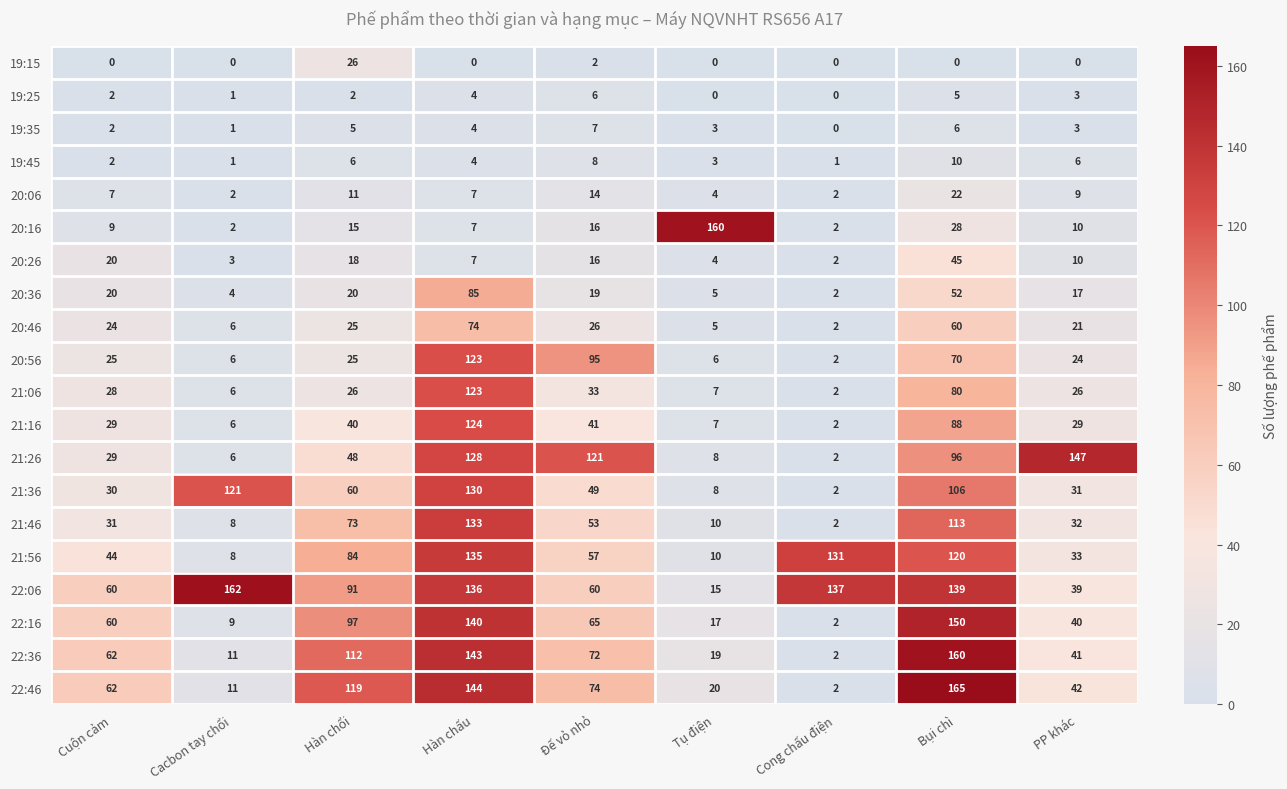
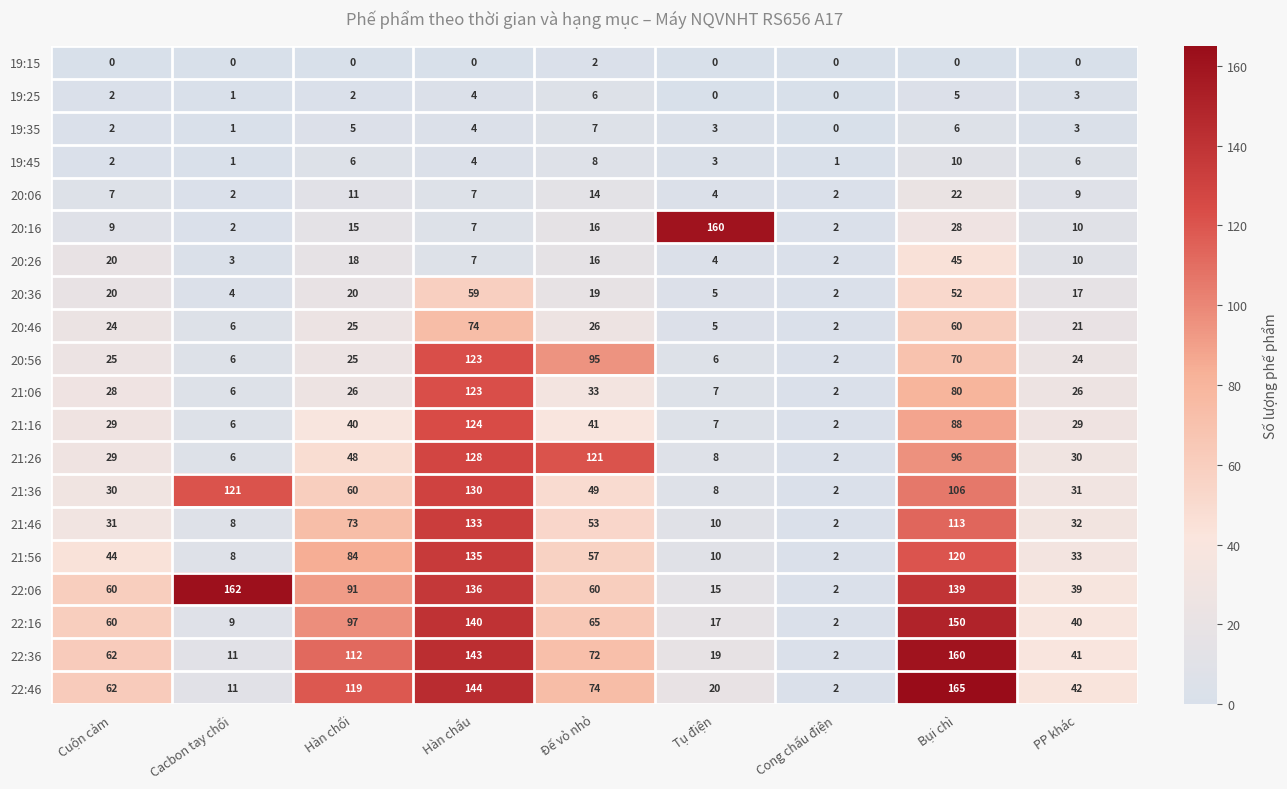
  {
    "19:15": {
      "Cuộn cảm": 0,
      "Cacbon tay chổi": 0,
-     "Hàn chổi": 26,
+     "Hàn chổi": 0,
      "Hàn chấu": 0,
      "Đế vỏ nhỏ": 2,
      "Tụ điện": 0,
      "Cong chấu điện": 0,
      "Bụi chì": 0,
      "PP khác": 0
    },
    "19:25": {
      "Cuộn cảm": 2,
      "Cacbon tay chổi": 1,
      "Hàn chổi": 2,
      "Hàn chấu": 4,
      "Đế vỏ nhỏ": 6,
      "Tụ điện": 0,
      "Cong chấu điện": 0,
      "Bụi chì": 5,
      "PP khác": 3
    },
    "19:35": {
      "Cuộn cảm": 2,
      "Cacbon tay chổi": 1,
      "Hàn chổi": 5,
      "Hàn chấu": 4,
      "Đế vỏ nhỏ": 7,
      "Tụ điện": 3,
      "Cong chấu điện": 0,
      "Bụi chì": 6,
      "PP khác": 3
    },
    "19:45": {
      "Cuộn cảm": 2,
      "Cacbon tay chổi": 1,
      "Hàn chổi": 6,
      "Hàn chấu": 4,
      "Đế vỏ nhỏ": 8,
      "Tụ điện": 3,
      "Cong chấu điện": 1,
      "Bụi chì": 10,
      "PP khác": 6
    },
    "20:06": {
      "Cuộn cảm": 7,
      "Cacbon tay chổi": 2,
      "Hàn chổi": 11,
      "Hàn chấu": 7,
      "Đế vỏ nhỏ": 14,
      "Tụ điện": 4,
      "Cong chấu điện": 2,
      "Bụi chì": 22,
      "PP khác": 9
    },
    "20:16": {
      "Cuộn cảm": 9,
      "Cacbon tay chổi": 2,
      "Hàn chổi": 15,
      "Hàn chấu": 7,
      "Đế vỏ nhỏ": 16,
      "Tụ điện": 160,
      "Cong chấu điện": 2,
      "Bụi chì": 28,
      "PP khác": 10
    },
    "20:26": {
      "Cuộn cảm": 20,
      "Cacbon tay chổi": 3,
      "Hàn chổi": 18,
      "Hàn chấu": 7,
      "Đế vỏ nhỏ": 16,
      "Tụ điện": 4,
      "Cong chấu điện": 2,
      "Bụi chì": 45,
      "PP khác": 10
    },
    "20:36": {
      "Cuộn cảm": 20,
      "Cacbon tay chổi": 4,
      "Hàn chổi": 20,
-     "Hàn chấu": 85,
+     "Hàn chấu": 59,
      "Đế vỏ nhỏ": 19,
      "Tụ điện": 5,
      "Cong chấu điện": 2,
      "Bụi chì": 52,
      "PP khác": 17
    },
    "20:46": {
      "Cuộn cảm": 24,
      "Cacbon tay chổi": 6,
      "Hàn chổi": 25,
      "Hàn chấu": 74,
      "Đế vỏ nhỏ": 26,
      "Tụ điện": 5,
      "Cong chấu điện": 2,
      "Bụi chì": 60,
      "PP khác": 21
    },
    "20:56": {
      "Cuộn cảm": 25,
      "Cacbon tay chổi": 6,
      "Hàn chổi": 25,
      "Hàn chấu": 123,
      "Đế vỏ nhỏ": 95,
      "Tụ điện": 6,
      "Cong chấu điện": 2,
      "Bụi chì": 70,
      "PP khác": 24
    },
    "21:06": {
      "Cuộn cảm": 28,
      "Cacbon tay chổi": 6,
      "Hàn chổi": 26,
      "Hàn chấu": 123,
      "Đế vỏ nhỏ": 33,
      "Tụ điện": 7,
      "Cong chấu điện": 2,
      "Bụi chì": 80,
      "PP khác": 26
    },
    "21:16": {
      "Cuộn cảm": 29,
      "Cacbon tay chổi": 6,
      "Hàn chổi": 40,
      "Hàn chấu": 124,
      "Đế vỏ nhỏ": 41,
      "Tụ điện": 7,
      "Cong chấu điện": 2,
      "Bụi chì": 88,
      "PP khác": 29
    },
    "21:26": {
      "Cuộn cảm": 29,
      "Cacbon tay chổi": 6,
      "Hàn chổi": 48,
      "Hàn chấu": 128,
      "Đế vỏ nhỏ": 121,
      "Tụ điện": 8,
      "Cong chấu điện": 2,
      "Bụi chì": 96,
-     "PP khác": 147
+     "PP khác": 30
    },
    "21:36": {
      "Cuộn cảm": 30,
      "Cacbon tay chổi": 121,
      "Hàn chổi": 60,
      "Hàn chấu": 130,
      "Đế vỏ nhỏ": 49,
      "Tụ điện": 8,
      "Cong chấu điện": 2,
      "Bụi chì": 106,
      "PP khác": 31
    },
    "21:46": {
      "Cuộn cảm": 31,
      "Cacbon tay chổi": 8,
      "Hàn chổi": 73,
      "Hàn chấu": 133,
      "Đế vỏ nhỏ": 53,
      "Tụ điện": 10,
      "Cong chấu điện": 2,
      "Bụi chì": 113,
      "PP khác": 32
    },
    "21:56": {
      "Cuộn cảm": 44,
      "Cacbon tay chổi": 8,
      "Hàn chổi": 84,
      "Hàn chấu": 135,
      "Đế vỏ nhỏ": 57,
      "Tụ điện": 10,
-     "Cong chấu điện": 131,
+     "Cong chấu điện": 2,
      "Bụi chì": 120,
      "PP khác": 33
    },
    "22:06": {
      "Cuộn cảm": 60,
      "Cacbon tay chổi": 162,
      "Hàn chổi": 91,
      "Hàn chấu": 136,
      "Đế vỏ nhỏ": 60,
      "Tụ điện": 15,
-     "Cong chấu điện": 137,
+     "Cong chấu điện": 2,
      "Bụi chì": 139,
      "PP khác": 39
    },
    "22:16": {
      "Cuộn cảm": 60,
      "Cacbon tay chổi": 9,
      "Hàn chổi": 97,
      "Hàn chấu": 140,
      "Đế vỏ nhỏ": 65,
      "Tụ điện": 17,
      "Cong chấu điện": 2,
      "Bụi chì": 150,
      "PP khác": 40
    },
    "22:36": {
      "Cuộn cảm": 62,
      "Cacbon tay chổi": 11,
      "Hàn chổi": 112,
      "Hàn chấu": 143,
      "Đế vỏ nhỏ": 72,
      "Tụ điện": 19,
      "Cong chấu điện": 2,
      "Bụi chì": 160,
      "PP khác": 41
    },
    "22:46": {
      "Cuộn cảm": 62,
      "Cacbon tay chổi": 11,
      "Hàn chổi": 119,
      "Hàn chấu": 144,
      "Đế vỏ nhỏ": 74,
      "Tụ điện": 20,
      "Cong chấu điện": 2,
      "Bụi chì": 165,
      "PP khác": 42
    }
  }
